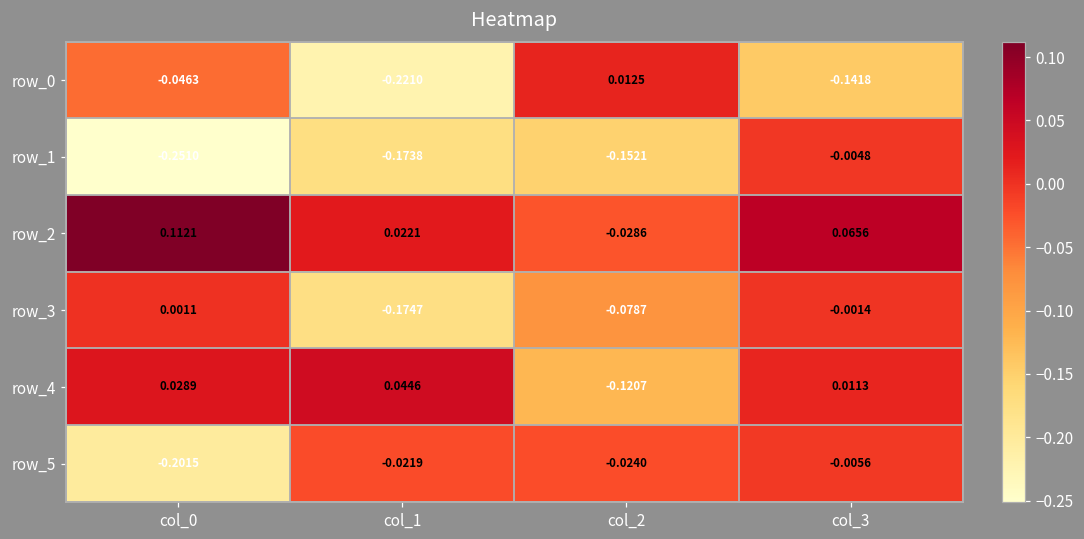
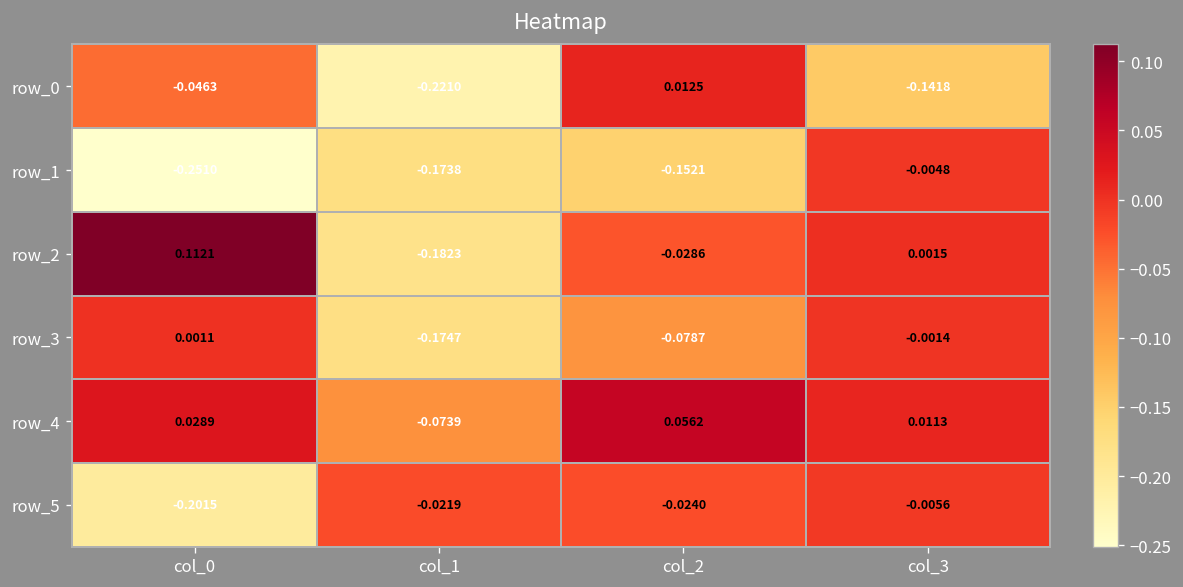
  {
    "row_0": {
      "col_0": -0.0463,
      "col_1": -0.2210,
      "col_2": 0.0125,
      "col_3": -0.1418
    },
    "row_1": {
      "col_0": -0.2510,
      "col_1": -0.1738,
      "col_2": -0.1521,
      "col_3": -0.0048
    },
    "row_2": {
      "col_0": 0.1121,
-     "col_1": 0.0221,
+     "col_1": -0.1823,
      "col_2": -0.0286,
-     "col_3": 0.0656
+     "col_3": 0.0015
    },
    "row_3": {
      "col_0": 0.0011,
      "col_1": -0.1747,
      "col_2": -0.0787,
      "col_3": -0.0014
    },
    "row_4": {
      "col_0": 0.0289,
-     "col_1": 0.0446,
-     "col_2": -0.1207,
+     "col_1": -0.0739,
+     "col_2": 0.0562,
      "col_3": 0.0113
    },
    "row_5": {
      "col_0": -0.2015,
      "col_1": -0.0219,
      "col_2": -0.0240,
      "col_3": -0.0056
    }
  }
